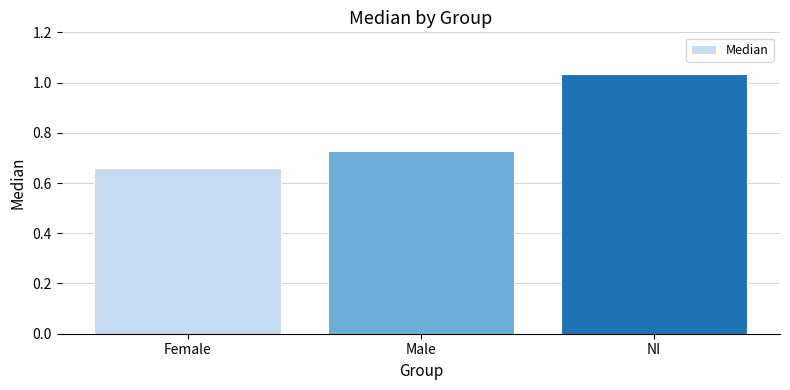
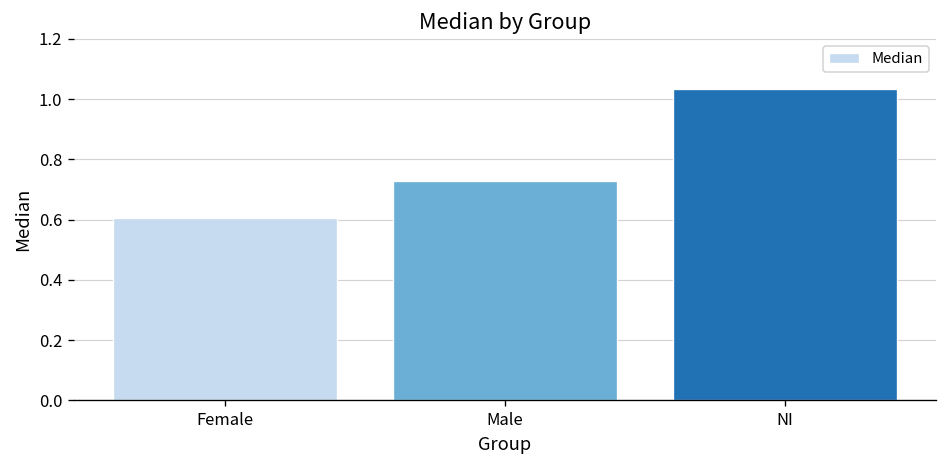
  {
-   "Female": 0.66,
+   "Female": 0.61,
    "Male": 0.73,
    "NI": 1.03
  }
